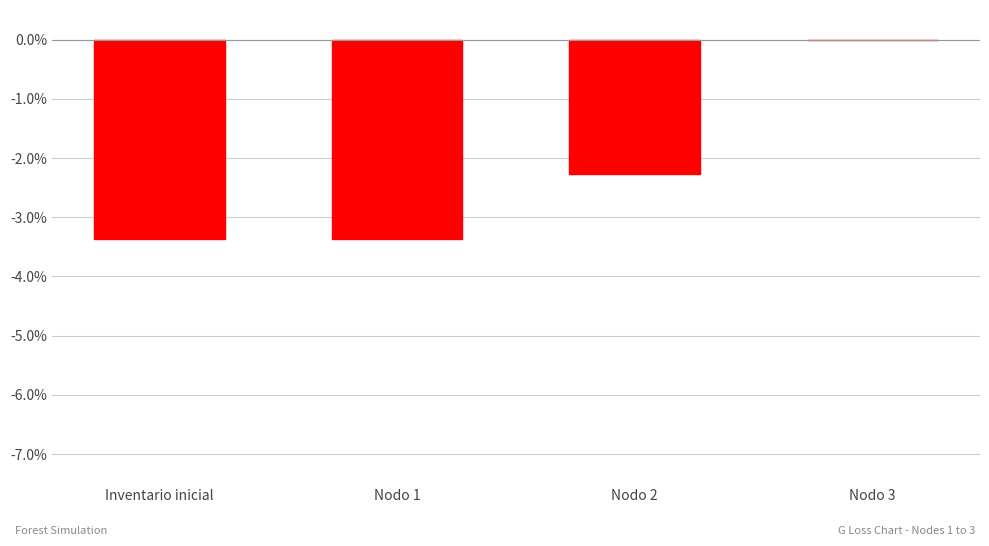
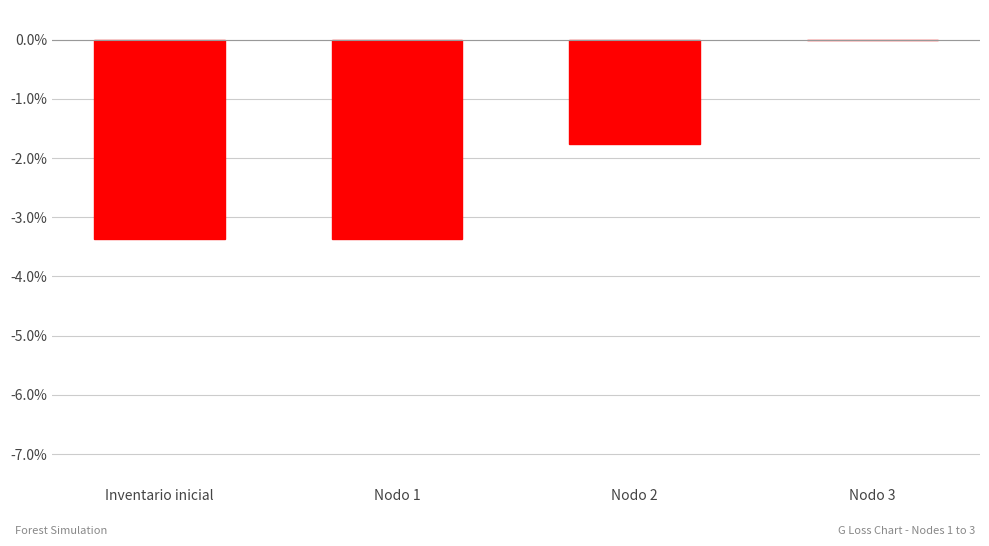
  {
    "Inventario inicial": "-3.4%",
    "Nodo 1": "-3.4%",
-   "Nodo 2": "-2.3%",
+   "Nodo 2": "-1.8%",
    "Nodo 3": "0.0%"
  }
